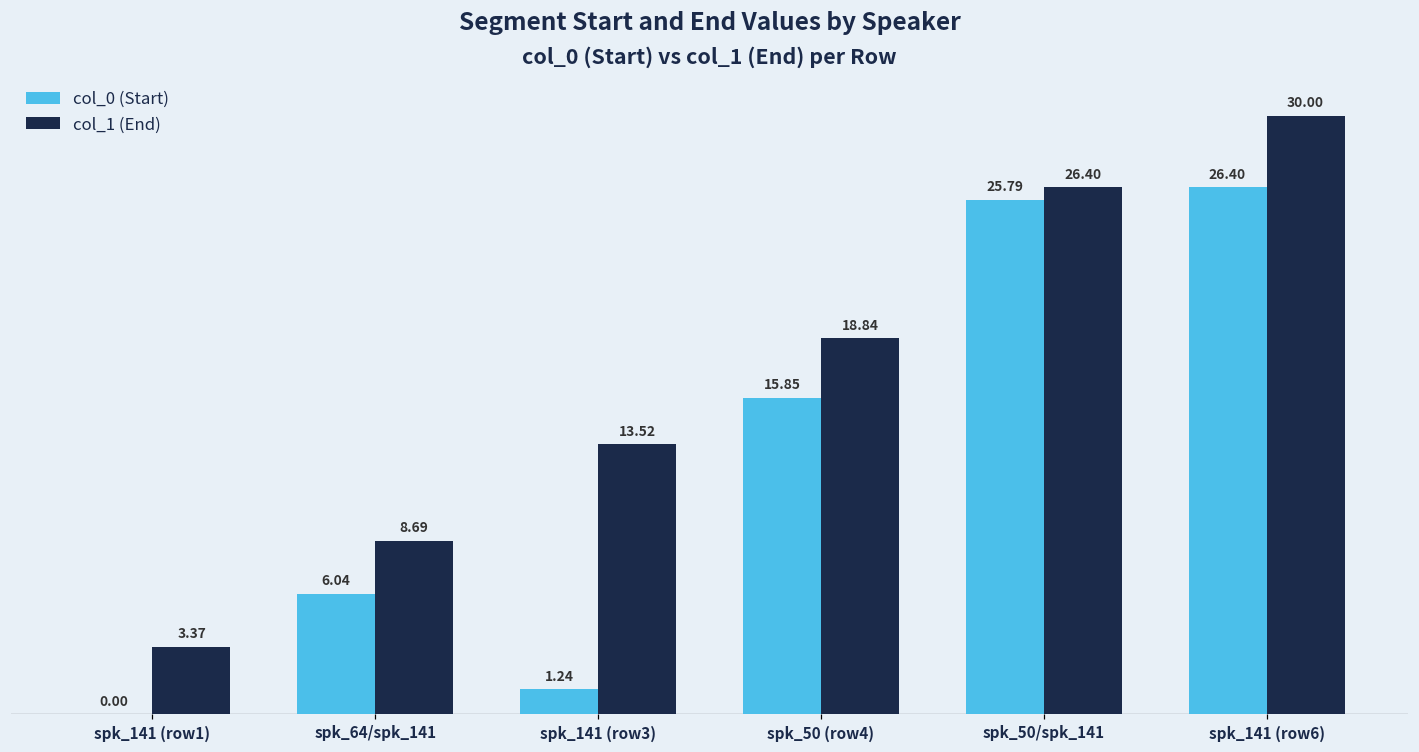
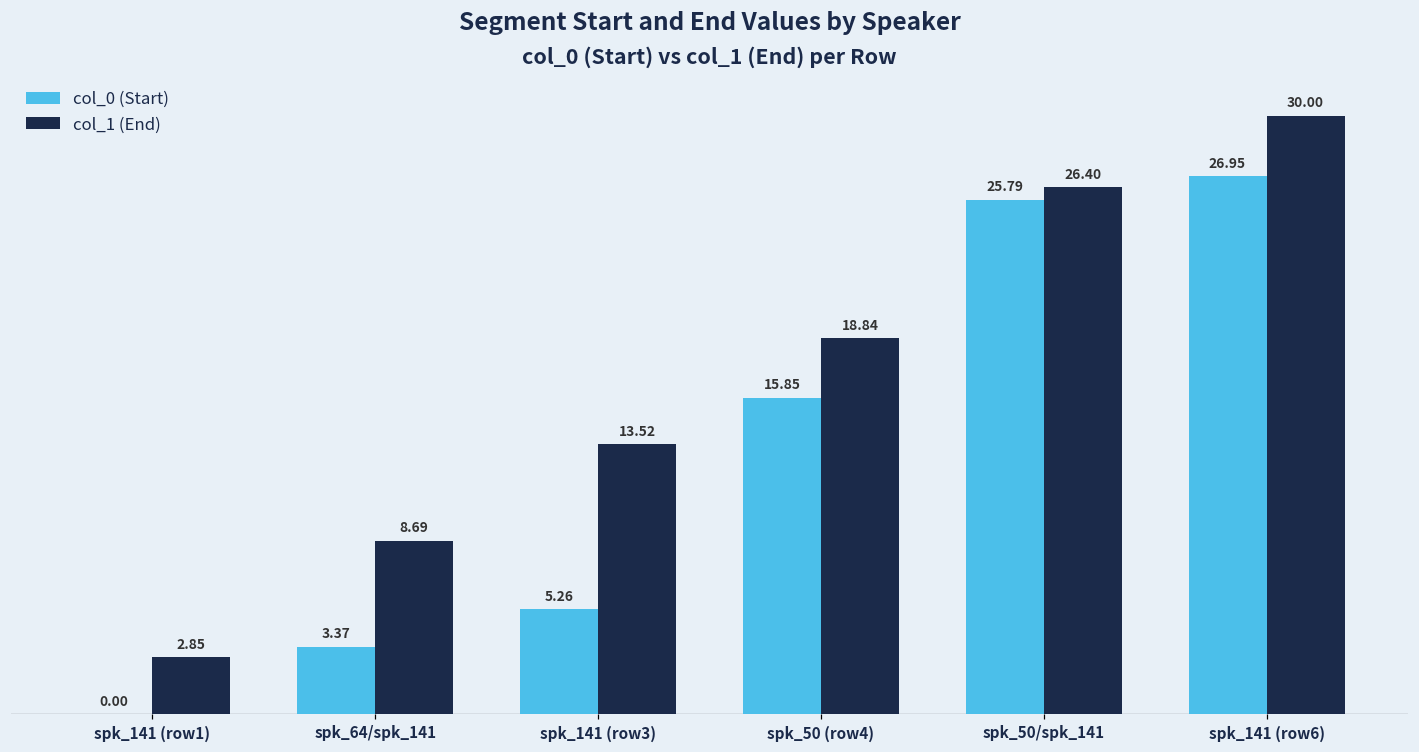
  {
    "col_0 (Start)": {
      "spk_141 (row1)": 0.00,
-     "spk_64/spk_141": 6.04,
-     "spk_141 (row3)": 1.24,
+     "spk_64/spk_141": 3.37,
+     "spk_141 (row3)": 5.26,
      "spk_50 (row4)": 15.85,
      "spk_50/spk_141": 25.79,
-     "spk_141 (row6)": 26.40
+     "spk_141 (row6)": 26.95
    },
    "col_1 (End)": {
-     "spk_141 (row1)": 3.37,
+     "spk_141 (row1)": 2.85,
      "spk_64/spk_141": 8.69,
      "spk_141 (row3)": 13.52,
      "spk_50 (row4)": 18.84,
      "spk_50/spk_141": 26.40,
      "spk_141 (row6)": 30.00
    }
  }
